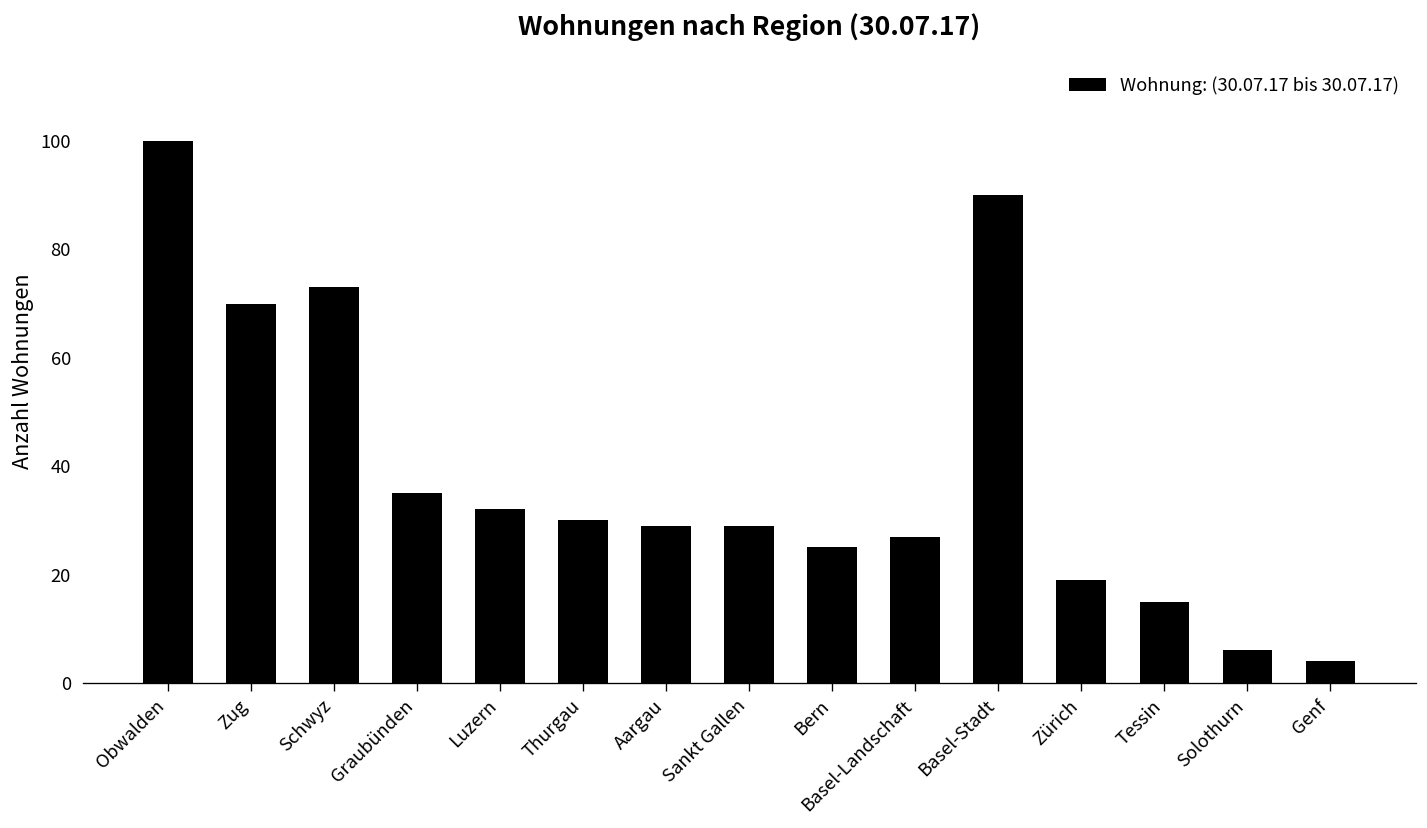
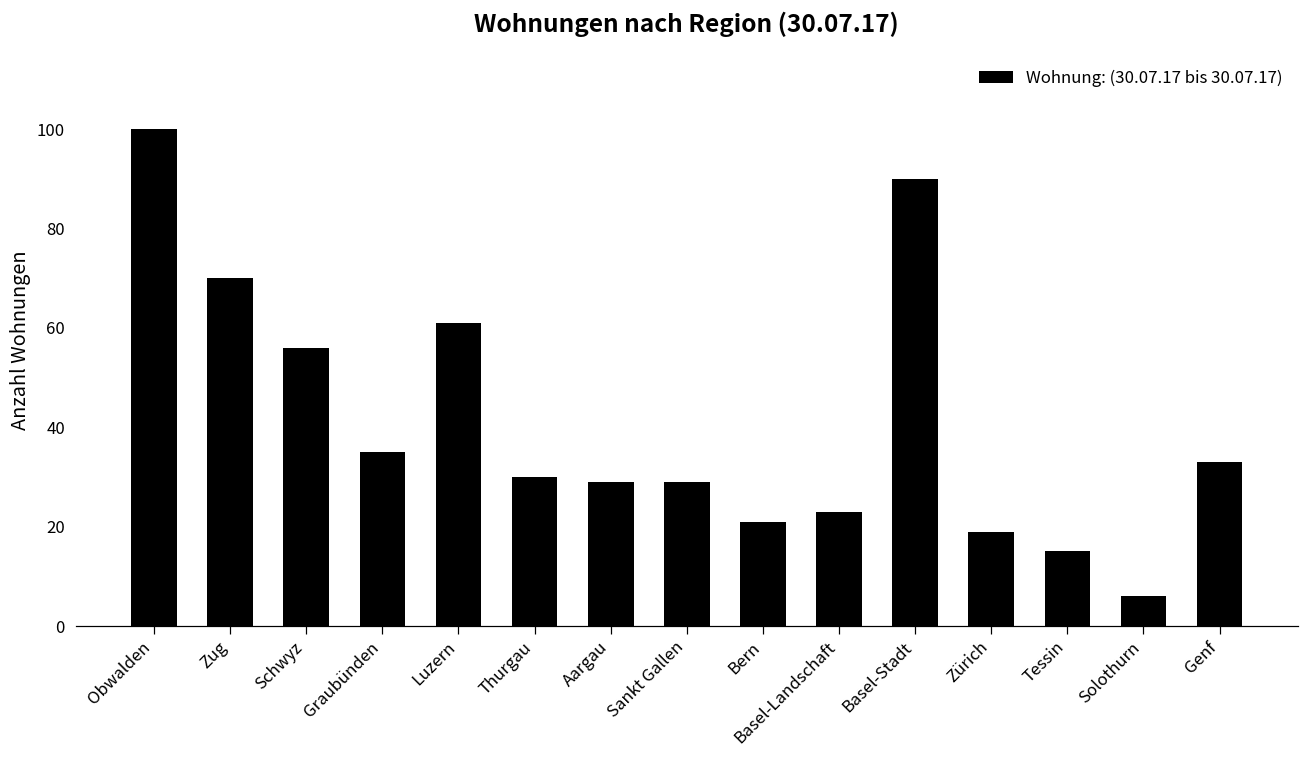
  {
    "Obwalden": 100,
    "Zug": 70,
-   "Schwyz": 73,
+   "Schwyz": 56,
    "Graubünden": 35,
-   "Luzern": 32,
+   "Luzern": 61,
    "Thurgau": 30,
    "Aargau": 29,
    "Sankt Gallen": 29,
-   "Bern": 25,
-   "Basel-Landschaft": 27,
+   "Bern": 21,
+   "Basel-Landschaft": 23,
    "Basel-Stadt": 90,
    "Zürich": 19,
    "Tessin": 15,
    "Solothurn": 6,
-   "Genf": 4
+   "Genf": 33
  }
